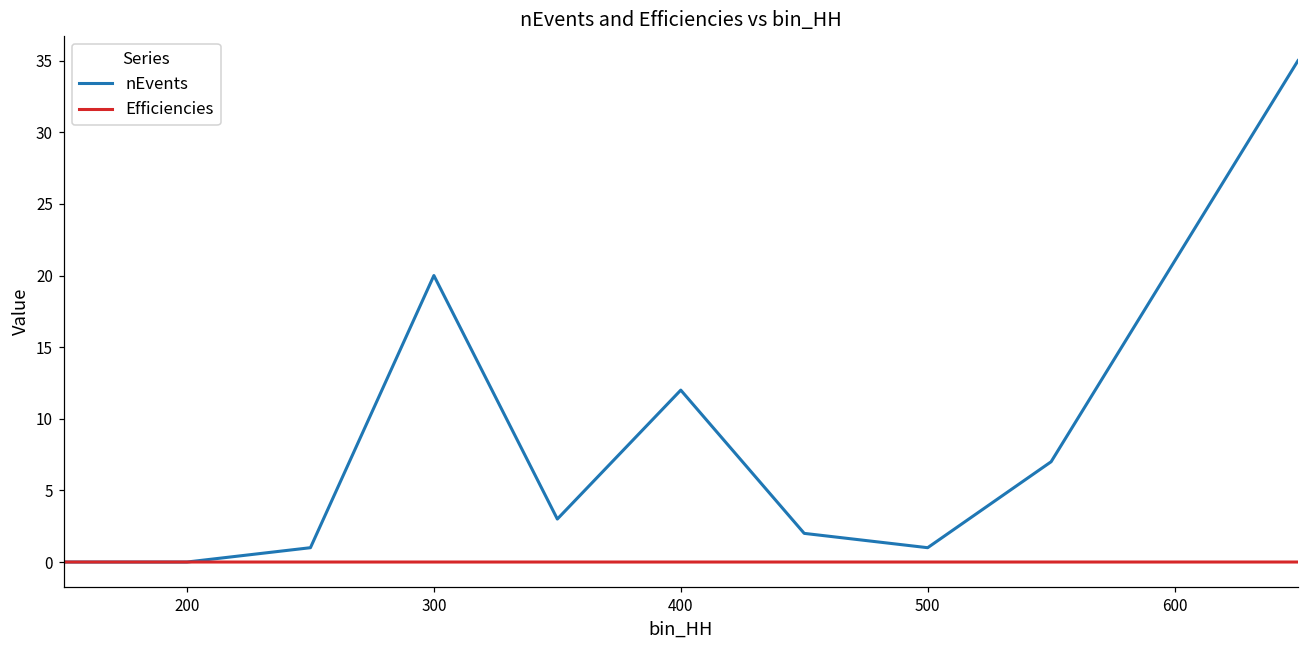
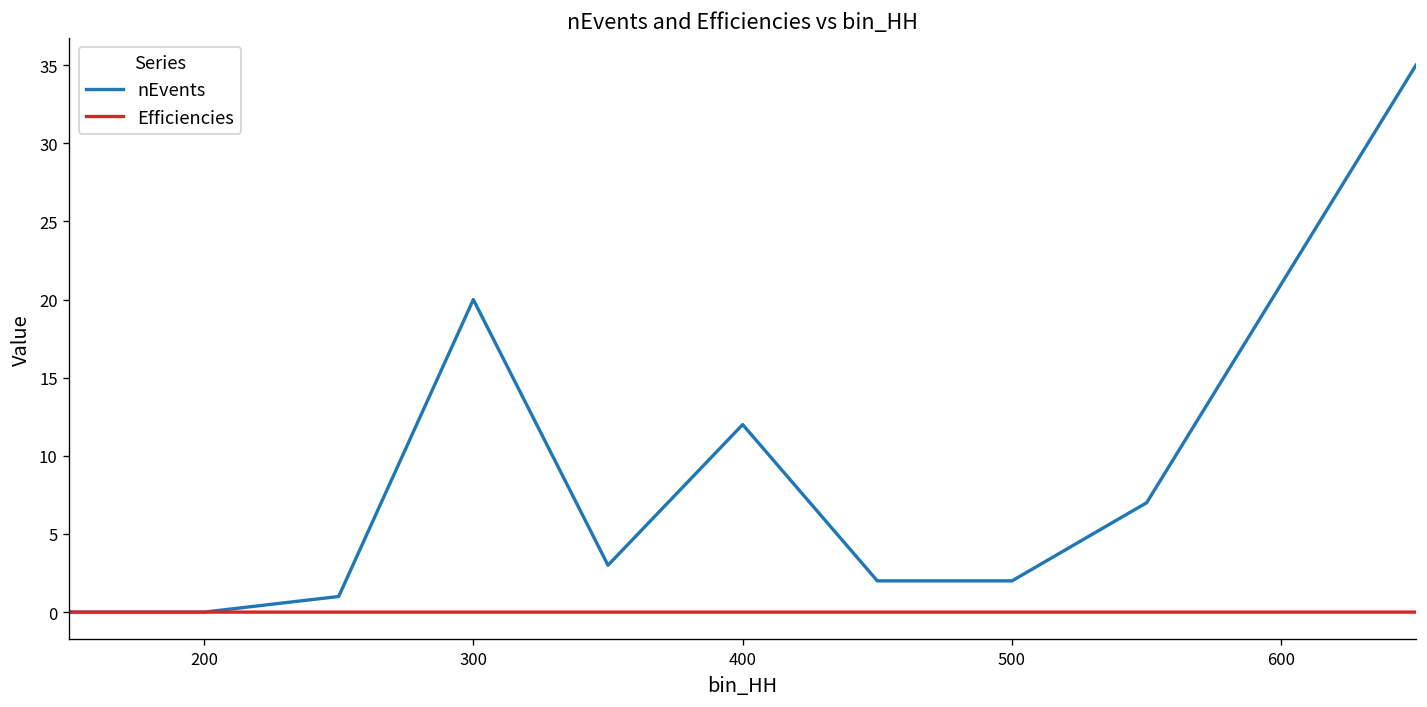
  {
    "nEvents": {
      "300": 20,
      "400": 12,
-     "500": 1
+     "500": 2
    },
    "Efficiencies": {
      "300": 0,
      "400": 0,
      "500": 0
    }
  }
